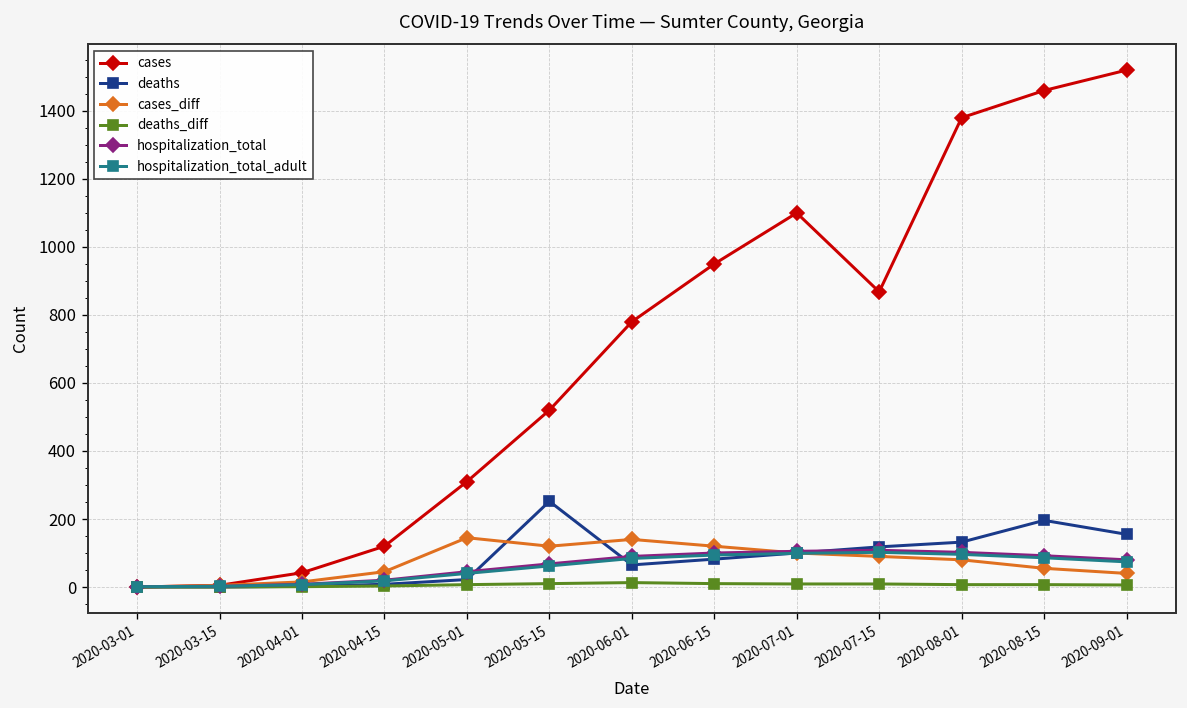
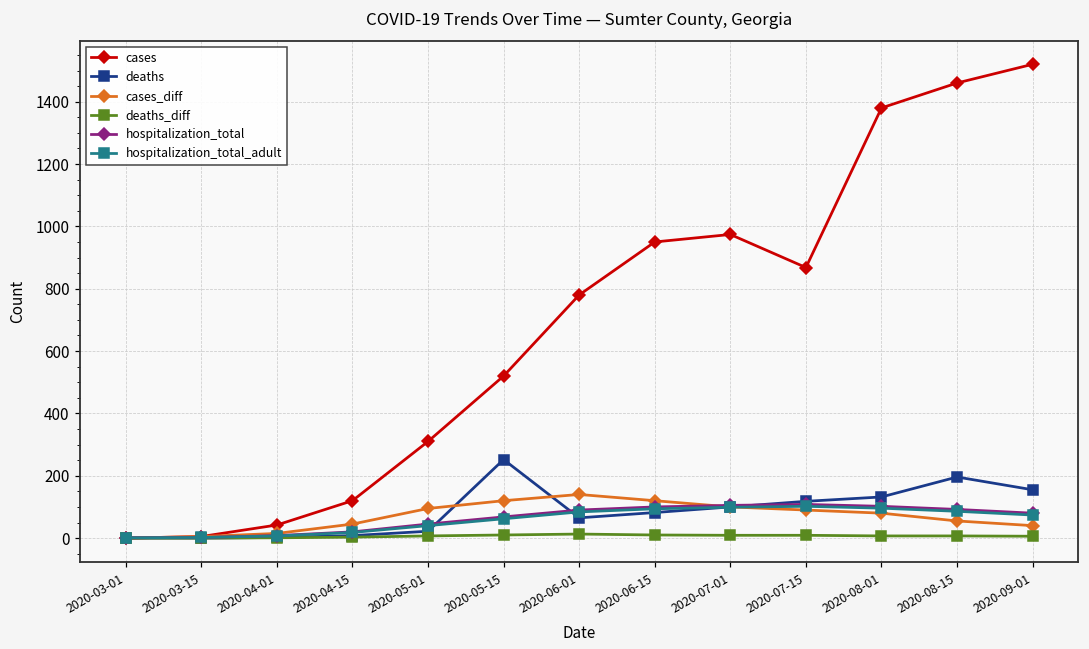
  {
    "cases": {
      "2020-04-01": 40,
      "2020-04-15": 120,
      "2020-05-01": 310,
      "2020-05-15": 520,
      "2020-06-01": 780,
      "2020-06-15": 950,
-     "2020-07-01": 1100,
+     "2020-07-01": 970,
      "2020-07-15": 870,
      "2020-08-01": 1380,
      "2020-08-15": 1460,
      "2020-09-01": 1520
    },
    "deaths": {
      "2020-05-01": 20,
      "2020-05-15": 250,
      "2020-06-01": 70,
      "2020-06-15": 80,
      "2020-07-15": 120,
      "2020-08-01": 130,
      "2020-08-15": 200,
      "2020-09-01": 160
    },
    "cases_diff": {
      "2020-04-15": 50,
-     "2020-05-01": 150,
+     "2020-05-01": 100,
      "2020-05-15": 120,
      "2020-06-01": 140,
      "2020-06-15": 120,
      "2020-07-15": 90,
      "2020-08-01": 80,
      "2020-08-15": 60,
      "2020-09-01": 40
    },
    "deaths_diff": {
      "2020-05-01": 10,
      "2020-05-15": 10,
      "2020-06-01": 10,
      "2020-06-15": 10,
      "2020-07-01": 10,
      "2020-07-15": 10,
      "2020-08-01": 10,
      "2020-08-15": 10,
      "2020-09-01": 10
    }
  }
